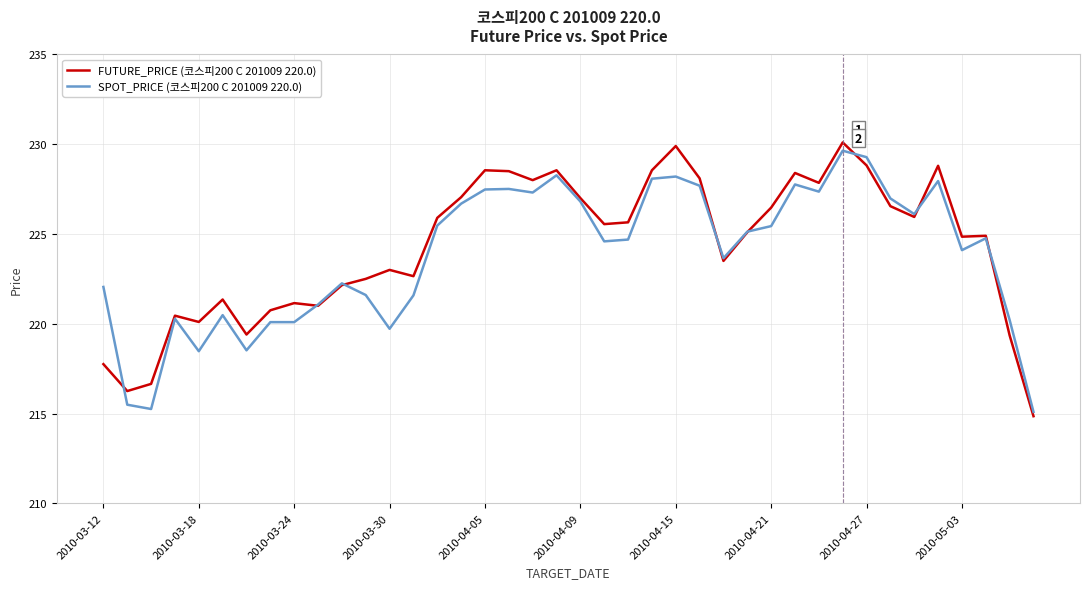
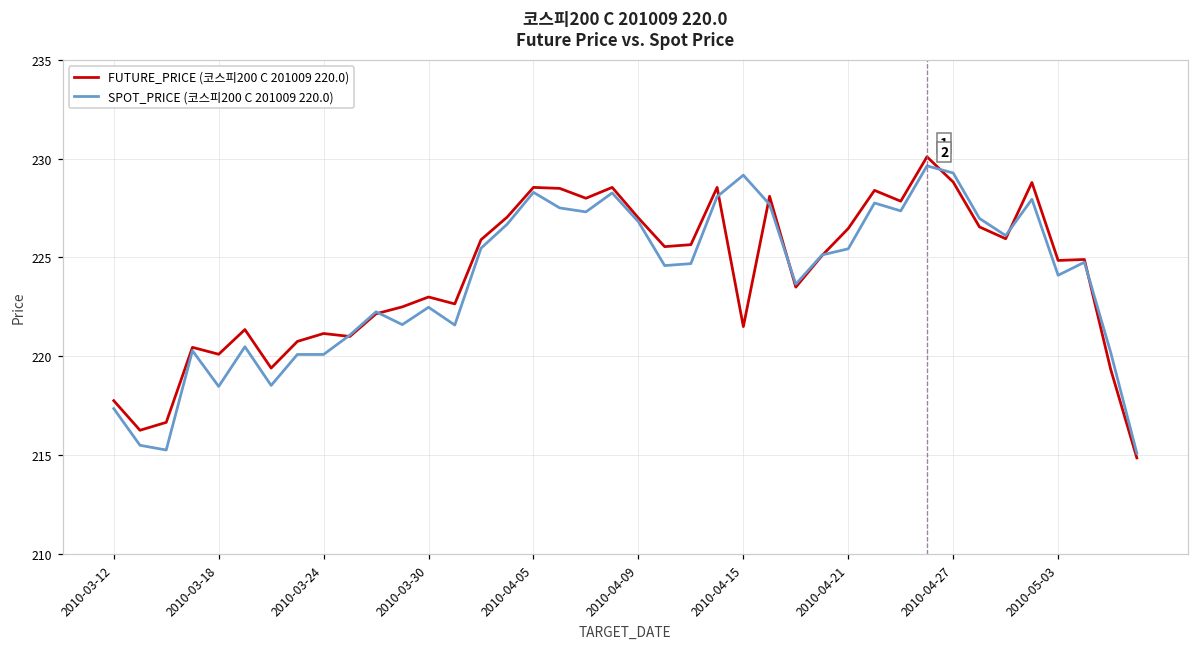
  {
    "FUTURE_PRICE (코스피200 C 201009 220.0)": {
      "2010-03-12": 217.8,
      "2010-03-18": 220.1,
      "2010-03-24": 221.2,
      "2010-03-30": 223.0,
      "2010-04-05": 228.6,
      "2010-04-09": 227.0,
-     "2010-04-15": 229.9,
+     "2010-04-15": 221.5,
      "2010-04-21": 226.5,
      "2010-04-27": 228.8,
      "2010-05-03": 224.9
    },
    "SPOT_PRICE (코스피200 C 201009 220.0)": {
-     "2010-03-12": 222.1,
+     "2010-03-12": 217.4,
      "2010-03-18": 218.5,
      "2010-03-24": 220.1,
-     "2010-03-30": 219.7,
-     "2010-04-05": 227.5,
+     "2010-03-30": 222.5,
+     "2010-04-05": 228.3,
      "2010-04-09": 226.8,
-     "2010-04-15": 228.2,
+     "2010-04-15": 229.2,
      "2010-04-21": 225.4,
      "2010-04-27": 229.3,
      "2010-05-03": 224.1
    }
  }
